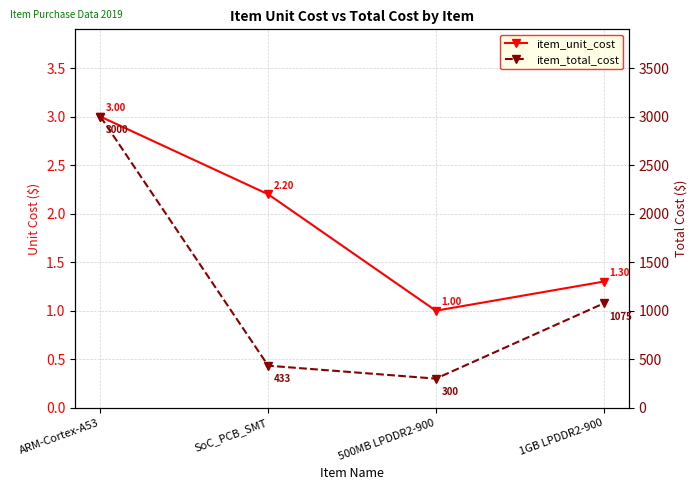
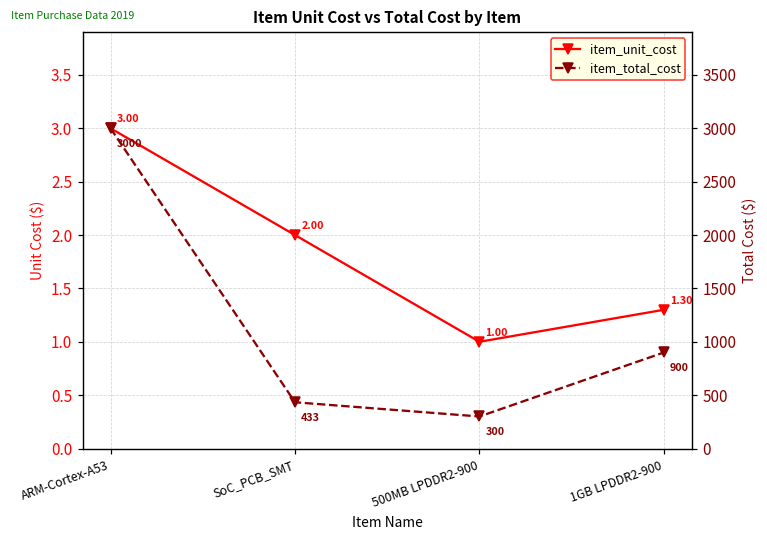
  {
    "item_unit_cost": {
      "ARM-Cortex-A53": 3.00,
-     "SoC_PCB_SMT": 2.20,
+     "SoC_PCB_SMT": 2.00,
      "500MB LPDDR2-900": 1.00,
      "1GB LPDDR2-900": 1.30
    },
    "item_total_cost": {
      "ARM-Cortex-A53": 3000,
      "SoC_PCB_SMT": 433,
      "500MB LPDDR2-900": 300,
-     "1GB LPDDR2-900": 1075
+     "1GB LPDDR2-900": 900
    }
  }
